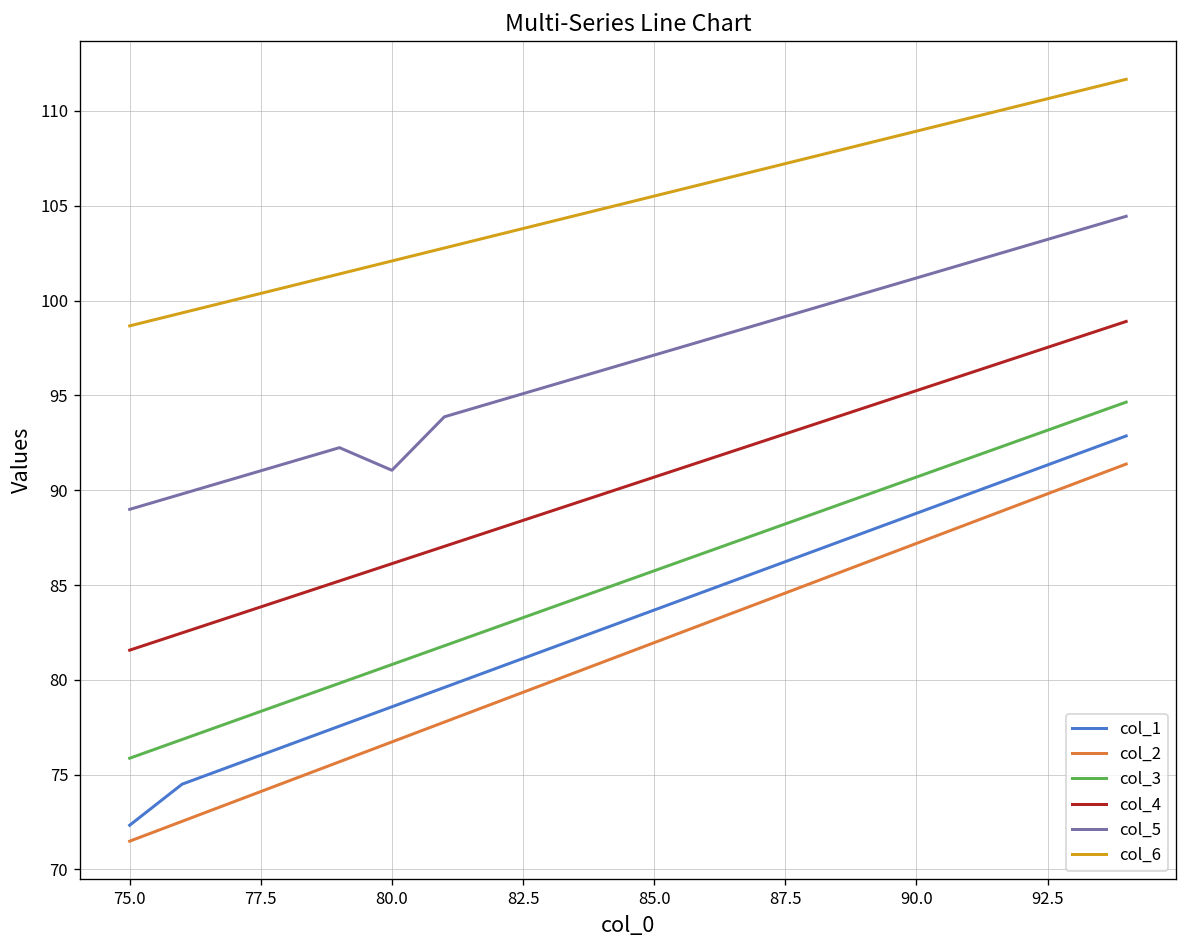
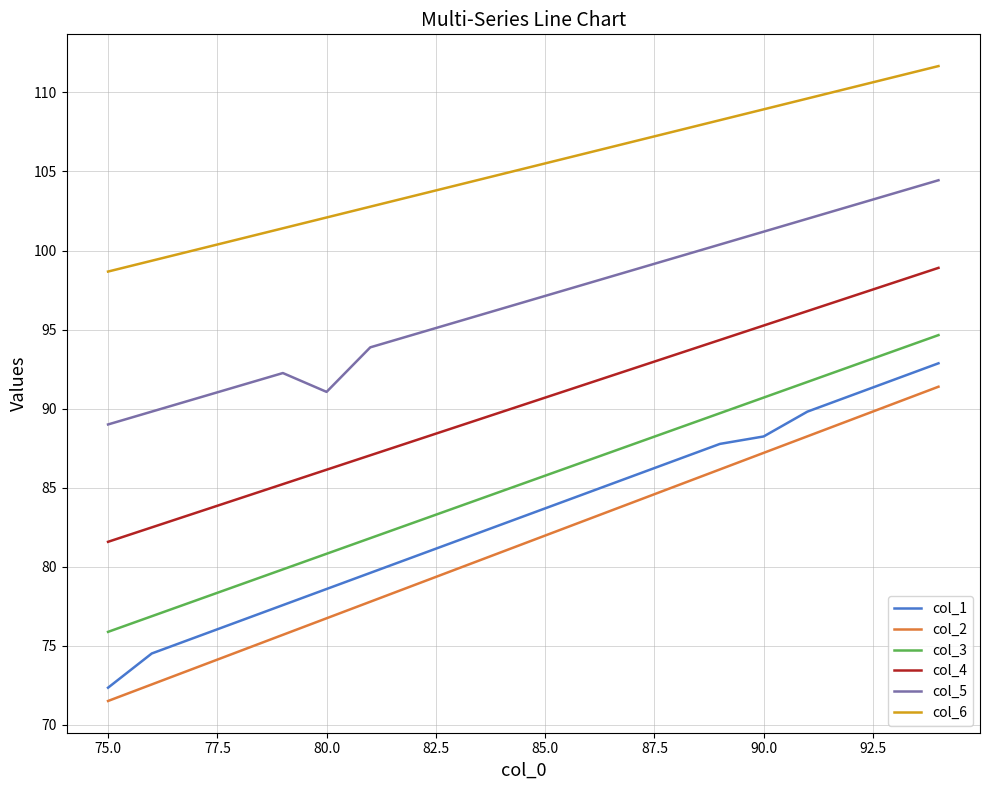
  {
    "col_1": {
      "75.0": 72.3,
      "80.0": 78.6,
      "85.0": 83.7,
-     "90.0": 88.8
+     "90.0": 88.2
    },
    "col_3": {
      "75.0": 75.9,
      "80.0": 80.8,
      "85.0": 85.7,
      "90.0": 90.7
    },
    "col_4": {
      "75.0": 81.6,
      "80.0": 86.1,
      "85.0": 90.7,
      "90.0": 95.3
    },
    "col_5": {
      "75.0": 89.0,
      "80.0": 91.1,
      "85.0": 97.1,
      "90.0": 101.2
    }
  }
